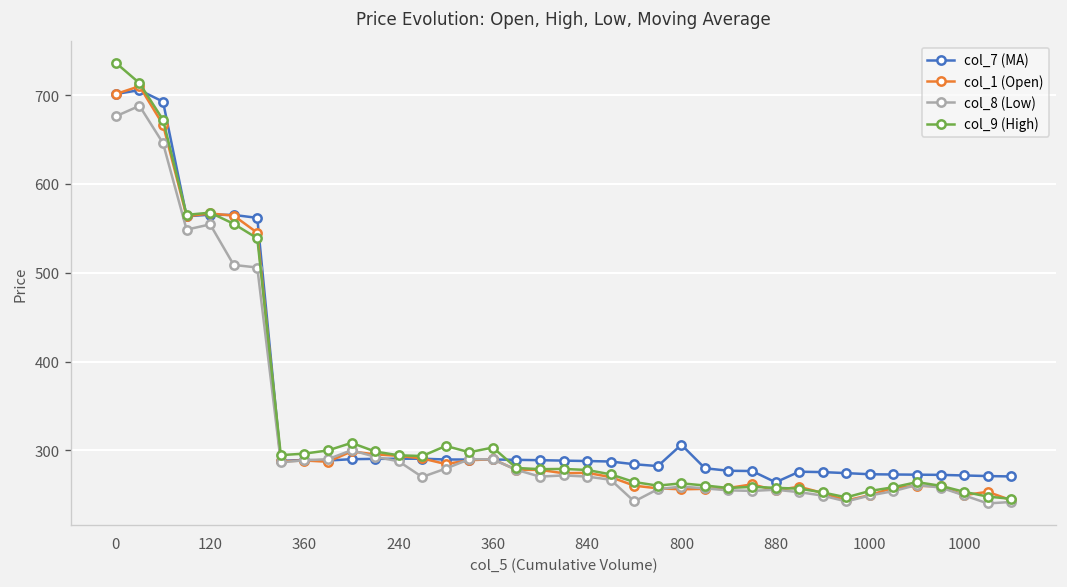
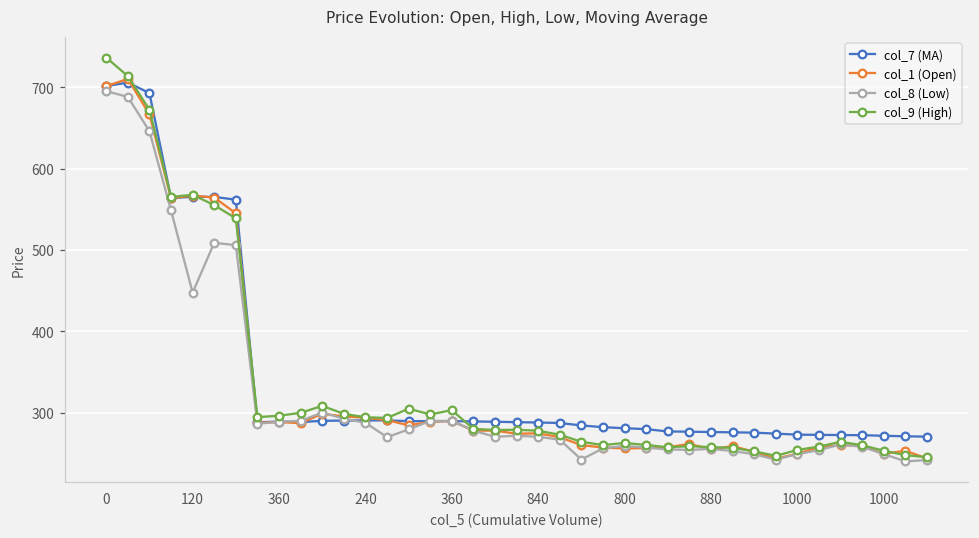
  {
    "col_7 (MA)": {
      "840": 290,
-     "800": 310,
-     "880": 260
+     "800": 280,
+     "880": 280
    },
    "col_8 (Low)": {
-     "0": 680,
-     "120": 550,
+     "0": 700,
+     "120": 450,
      "840": 270
    },
    "col_9 (High)": {
      "0": 740,
      "800": 260
    }
  }
